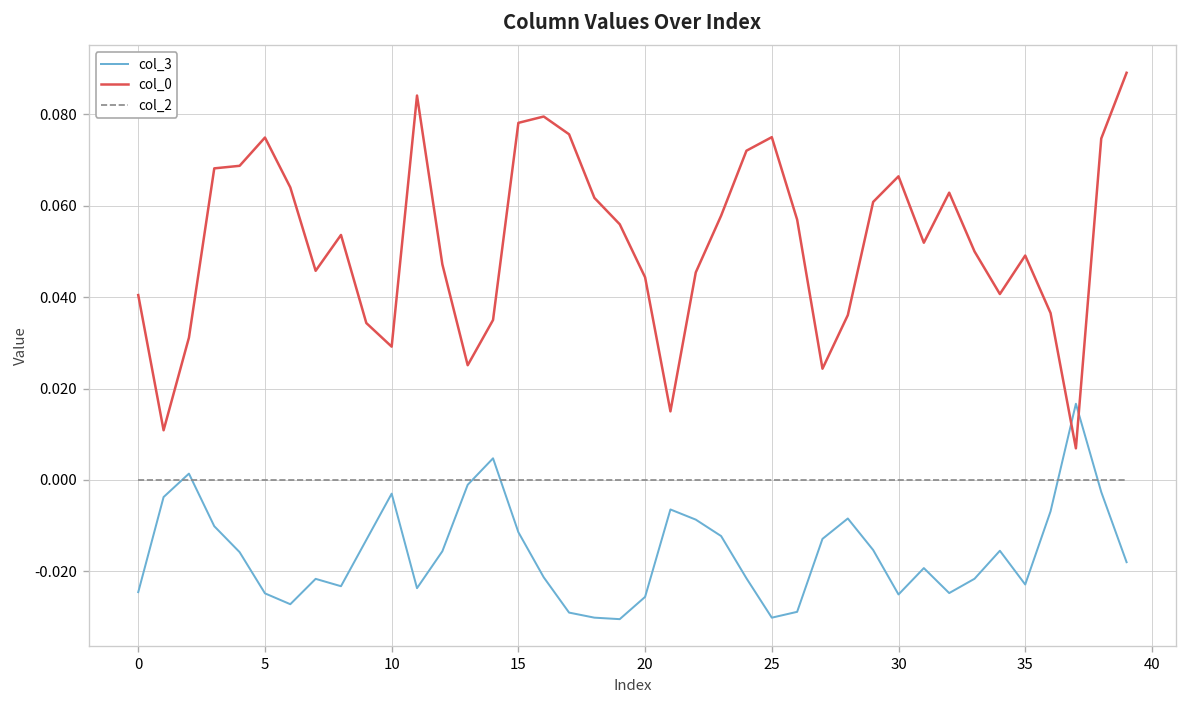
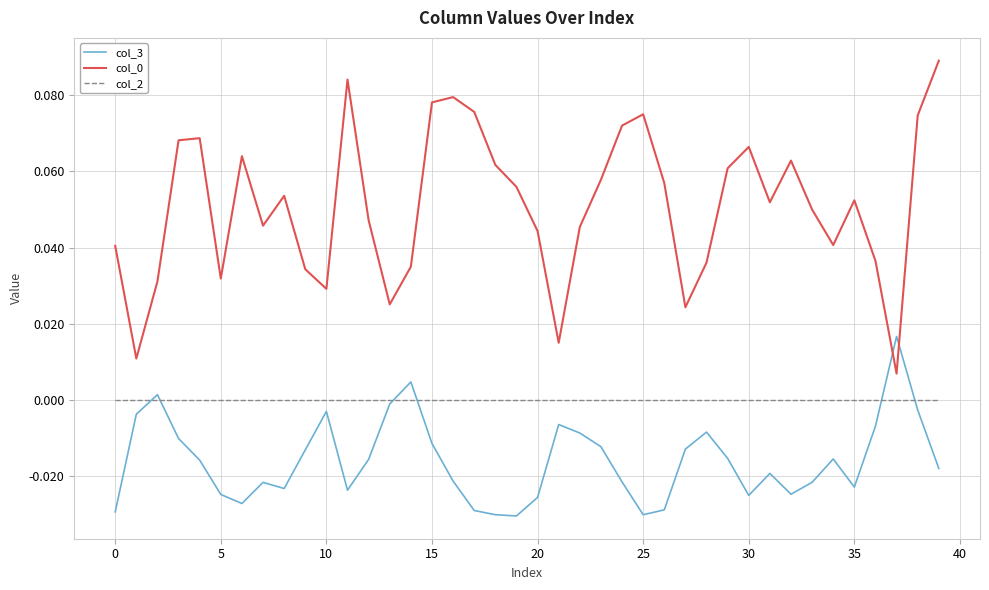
  {
    "col_3": {
-     "0": -0.025,
+     "0": -0.029,
      "5": -0.025,
      "10": -0.003,
      "15": -0.011,
      "20": -0.026,
      "25": -0.030,
      "30": -0.025,
      "35": -0.023
    },
    "col_0": {
      "0": 0.040,
-     "5": 0.075,
+     "5": 0.032,
      "10": 0.029,
      "15": 0.078,
      "20": 0.044,
      "25": 0.075,
      "30": 0.066,
-     "35": 0.049
+     "35": 0.052
    },
    "col_2": {
      "0": 0.000,
      "5": 0.000,
      "10": 0.000,
      "15": 0.000,
      "20": 0.000,
      "25": 0.000,
      "30": 0.000,
      "35": 0.000
    }
  }
